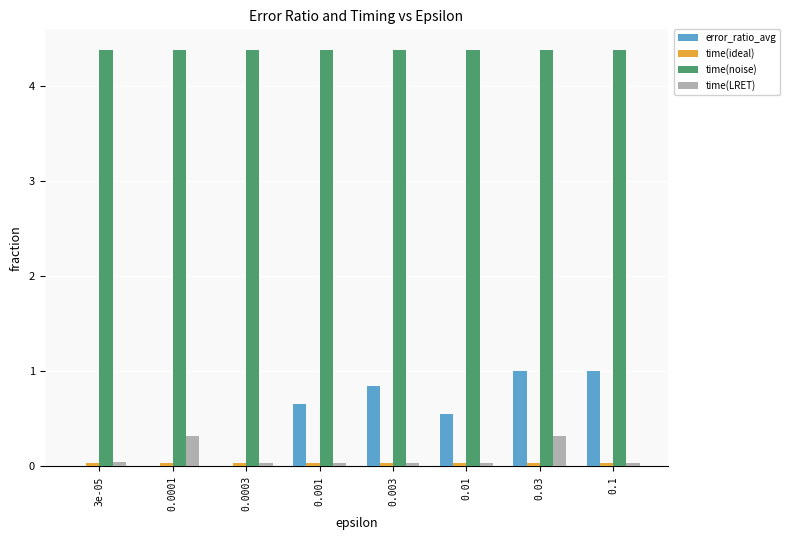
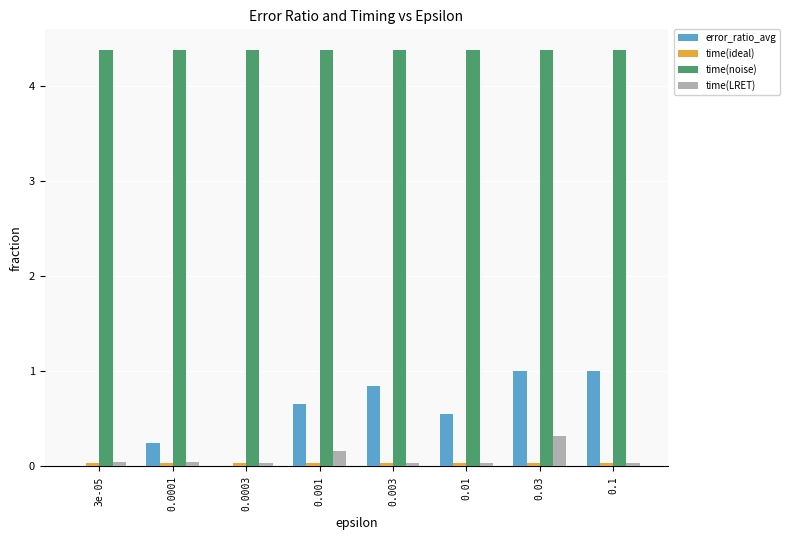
  {
    "error_ratio_avg": {
-     "0.0001": 0.0,
+     "0.0001": 0.2,
      "0.001": 0.7,
      "0.003": 0.8,
      "0.01": 0.6,
      "0.03": 1.0,
      "0.1": 1.0
    },
    "time(ideal)": {
      "3e-05": 0.0,
      "0.0001": 0.0,
      "0.0003": 0.0,
      "0.001": 0.0,
      "0.003": 0.0,
      "0.01": 0.0,
      "0.03": 0.0,
      "0.1": 0.0
    },
    "time(noise)": {
      "3e-05": 4.4,
      "0.0001": 4.4,
      "0.0003": 4.4,
      "0.001": 4.4,
      "0.003": 4.4,
      "0.01": 4.4,
      "0.03": 4.4,
      "0.1": 4.4
    },
    "time(LRET)": {
      "3e-05": 0.0,
-     "0.0001": 0.3,
+     "0.0001": 0.0,
      "0.0003": 0.0,
-     "0.001": 0.0,
+     "0.001": 0.2,
      "0.003": 0.0,
      "0.01": 0.0,
      "0.03": 0.3,
      "0.1": 0.0
    }
  }
